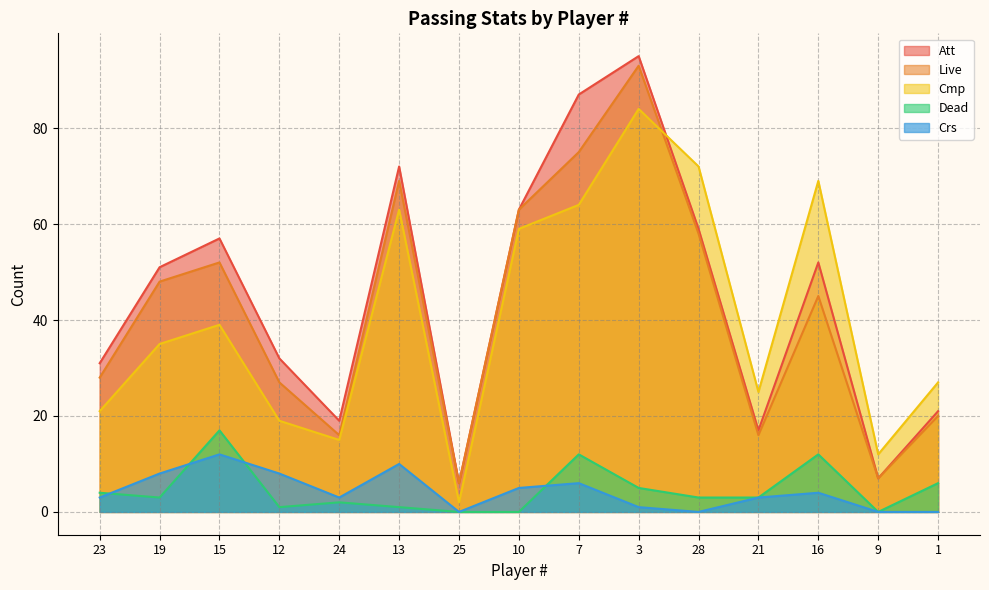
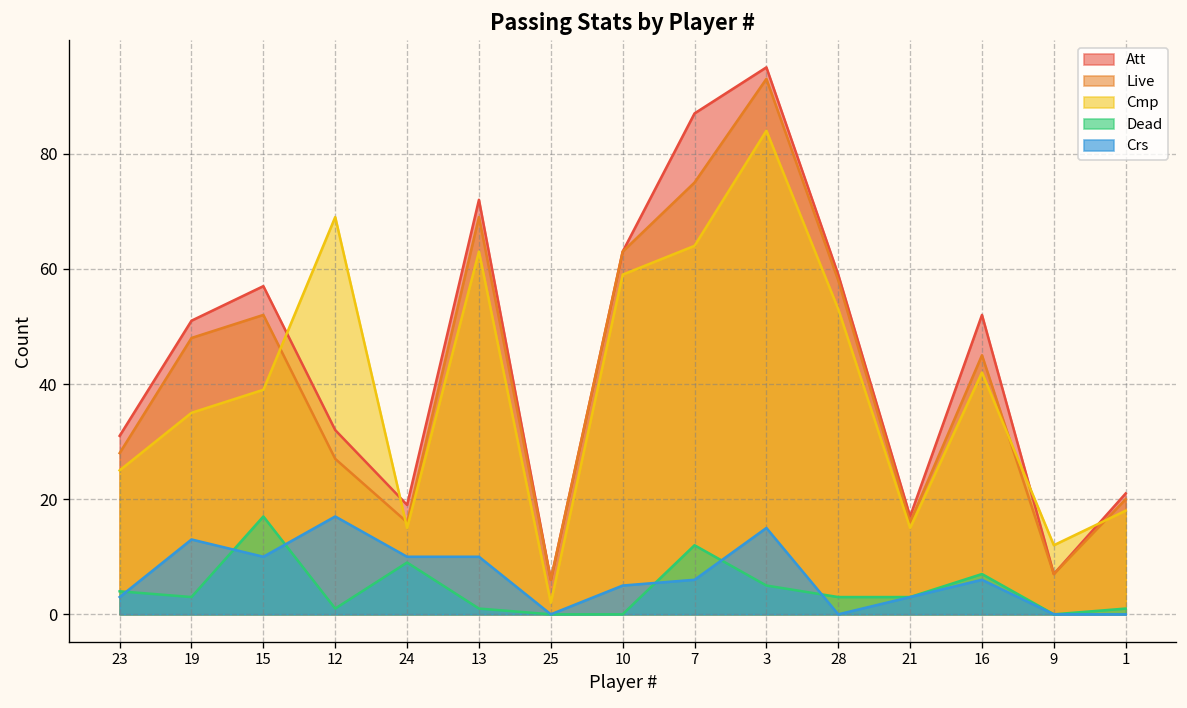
  {
    "Cmp": {
-     "23": 21,
+     "23": 25,
      "19": 35,
      "15": 39,
-     "12": 19,
+     "12": 69,
      "24": 15,
      "13": 63,
      "25": 2,
      "10": 59,
      "7": 64,
      "3": 84,
-     "28": 72,
-     "21": 25,
-     "16": 69,
+     "28": 53,
+     "21": 15,
+     "16": 42,
      "9": 12,
-     "1": 27
+     "1": 18
    },
    "Dead": {
      "23": 4,
      "19": 3,
      "15": 17,
      "12": 1,
-     "24": 2,
+     "24": 9,
      "13": 1,
      "10": 0,
      "7": 12,
      "3": 5,
      "28": 3,
-     "16": 12,
-     "1": 6
+     "16": 7,
+     "1": 1
    },
    "Crs": {
      "23": 3,
-     "19": 8,
-     "15": 12,
-     "12": 8,
-     "24": 3,
+     "19": 13,
+     "15": 10,
+     "12": 17,
+     "24": 10,
      "13": 10,
      "10": 5,
      "7": 6,
-     "3": 1,
+     "3": 15,
      "28": 0,
-     "16": 4,
+     "16": 6,
      "1": 0
    }
  }
